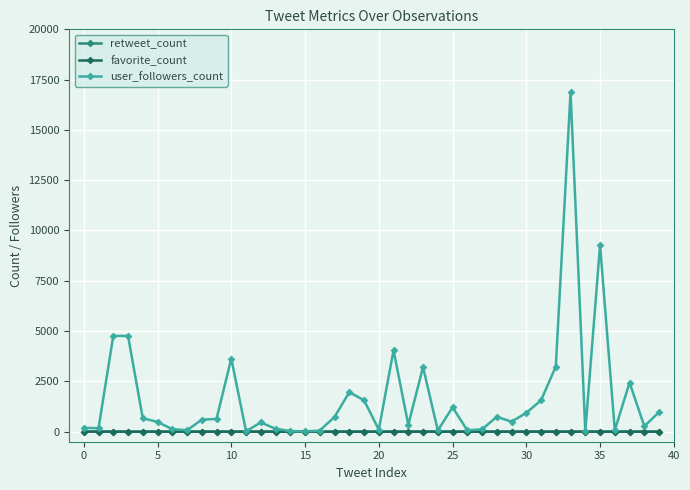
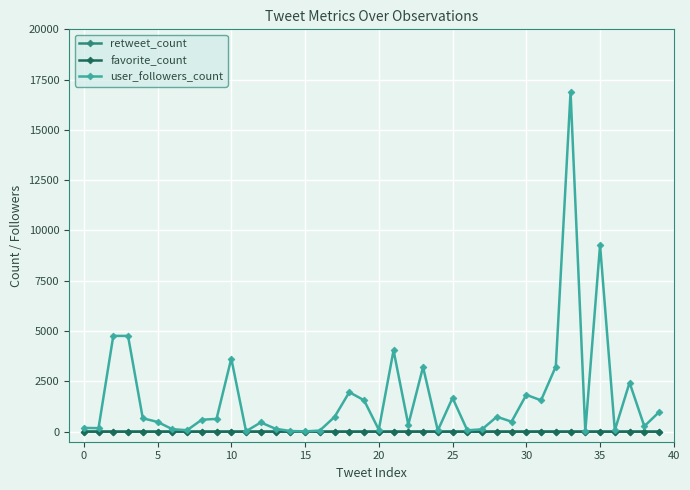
  {
    "favorite_count": {
      "0": 0,
      "5": 0,
      "10": 0,
      "25": 0,
      "30": 0,
      "35": 0
    },
    "user_followers_count": {
      "0": 200,
      "5": 500,
      "10": 3600,
-     "25": 1200,
-     "30": 900,
+     "25": 1700,
+     "30": 1800,
      "35": 9300
    }
  }
